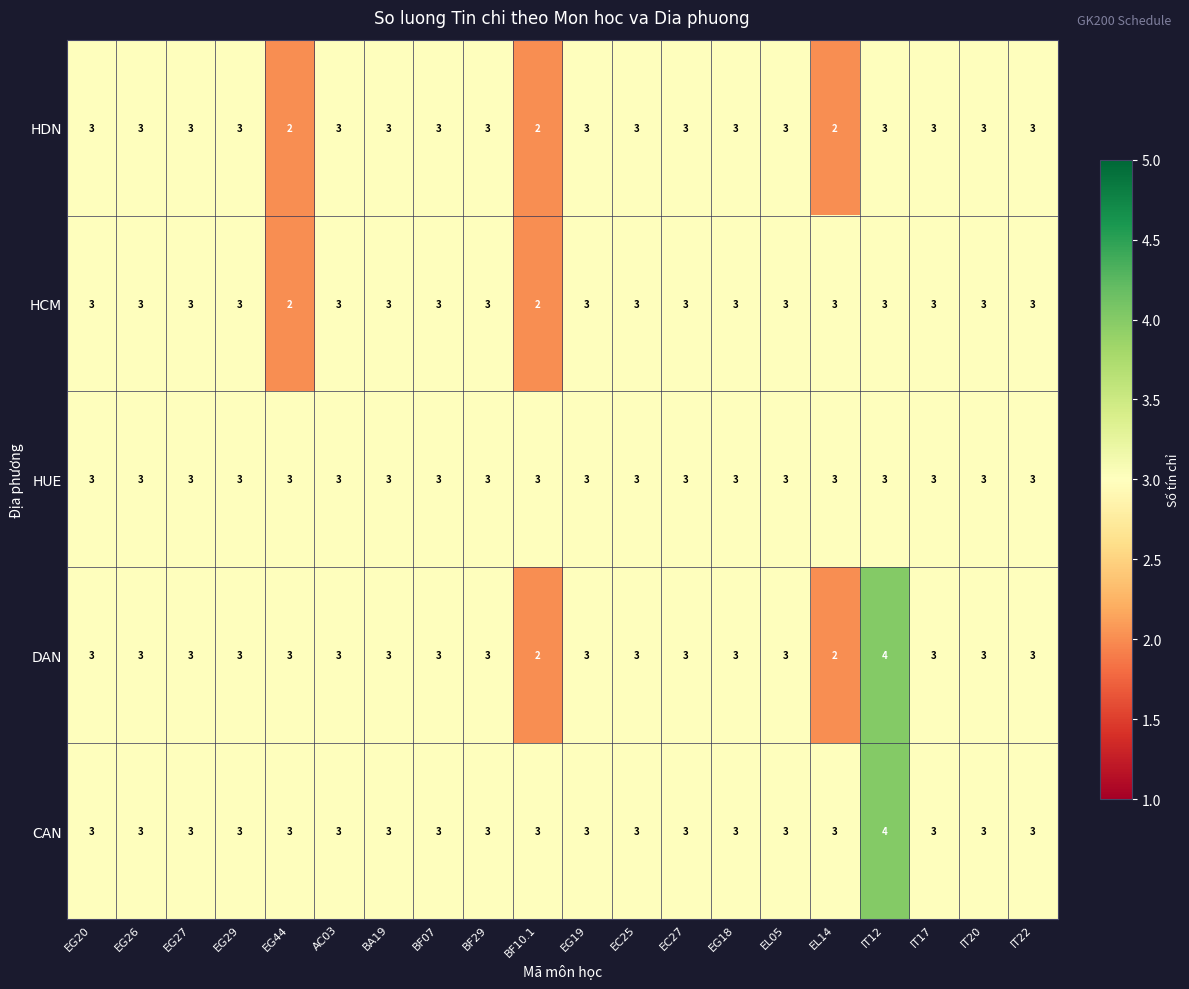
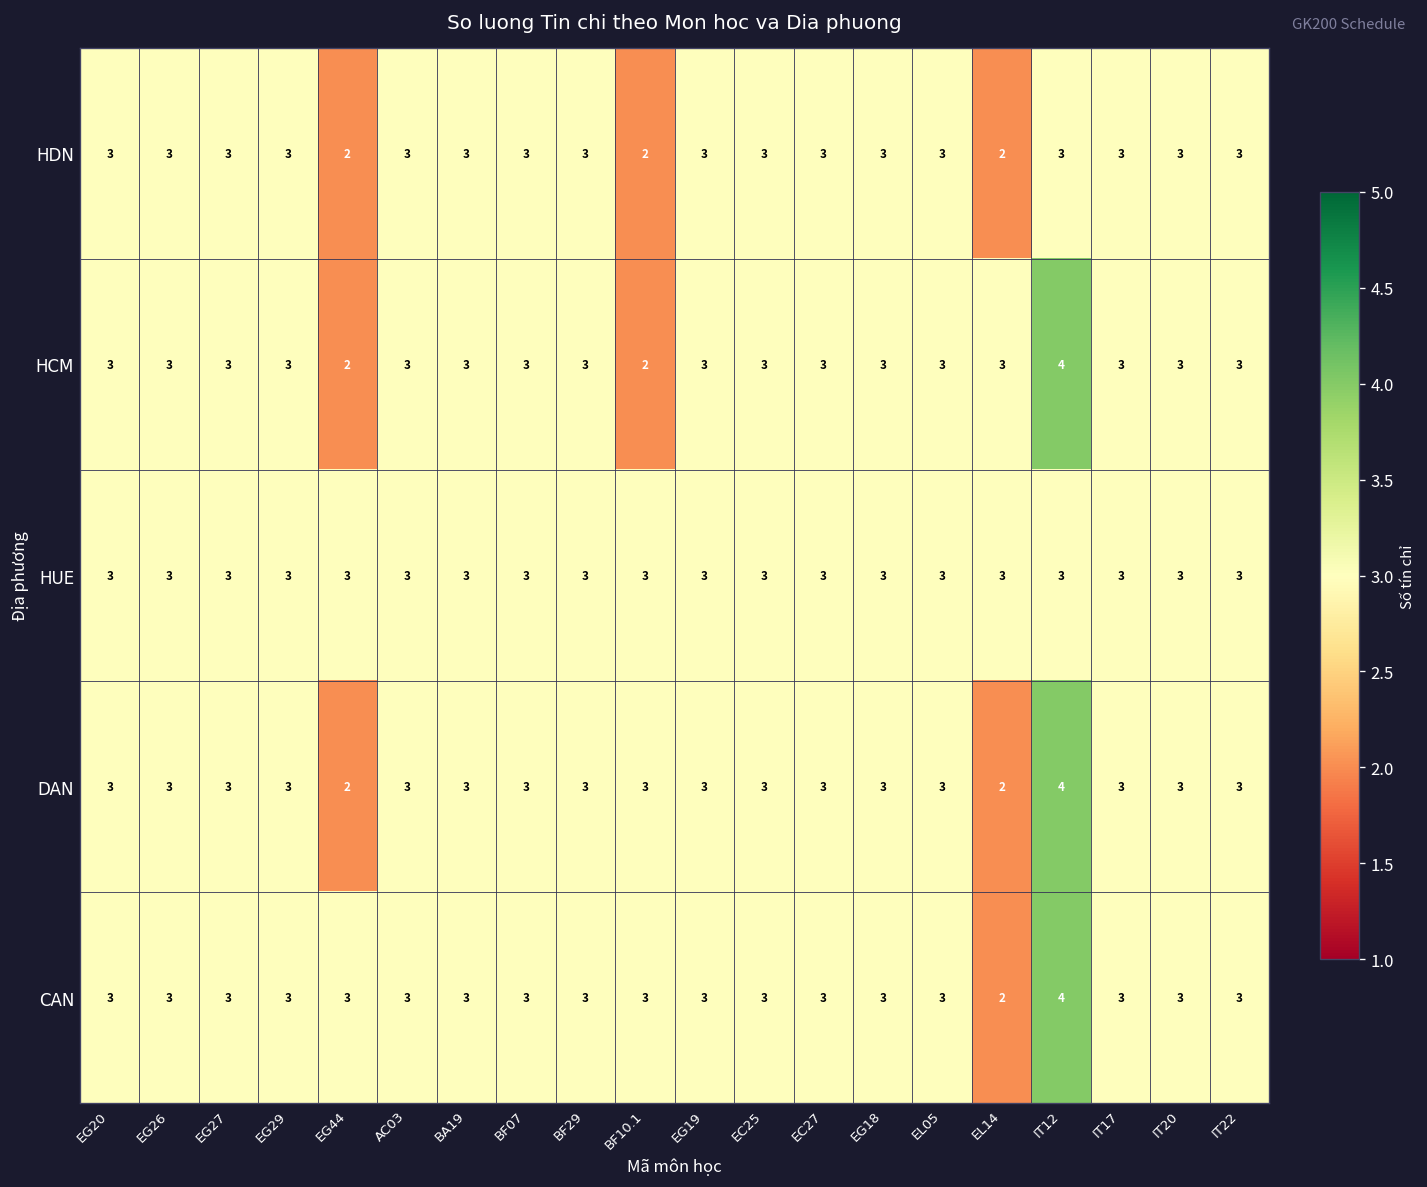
  {
    "HDN": {
      "EG20": 3,
      "EG26": 3,
      "EG27": 3,
      "EG29": 3,
      "EG44": 2,
      "AC03": 3,
      "BA19": 3,
      "BF07": 3,
      "BF29": 3,
      "BF10.1": 2,
      "EG19": 3,
      "EC25": 3,
      "EC27": 3,
      "EG18": 3,
      "EL05": 3,
      "EL14": 2,
      "IT12": 3,
      "IT17": 3,
      "IT20": 3,
      "IT22": 3
    },
    "HCM": {
      "EG20": 3,
      "EG26": 3,
      "EG27": 3,
      "EG29": 3,
      "EG44": 2,
      "AC03": 3,
      "BA19": 3,
      "BF07": 3,
      "BF29": 3,
      "BF10.1": 2,
      "EG19": 3,
      "EC25": 3,
      "EC27": 3,
      "EG18": 3,
      "EL05": 3,
      "EL14": 3,
-     "IT12": 3,
+     "IT12": 4,
      "IT17": 3,
      "IT20": 3,
      "IT22": 3
    },
    "HUE": {
      "EG20": 3,
      "EG26": 3,
      "EG27": 3,
      "EG29": 3,
      "EG44": 3,
      "AC03": 3,
      "BA19": 3,
      "BF07": 3,
      "BF29": 3,
      "BF10.1": 3,
      "EG19": 3,
      "EC25": 3,
      "EC27": 3,
      "EG18": 3,
      "EL05": 3,
      "EL14": 3,
      "IT12": 3,
      "IT17": 3,
      "IT20": 3,
      "IT22": 3
    },
    "DAN": {
      "EG20": 3,
      "EG26": 3,
      "EG27": 3,
      "EG29": 3,
-     "EG44": 3,
+     "EG44": 2,
      "AC03": 3,
      "BA19": 3,
      "BF07": 3,
      "BF29": 3,
-     "BF10.1": 2,
+     "BF10.1": 3,
      "EG19": 3,
      "EC25": 3,
      "EC27": 3,
      "EG18": 3,
      "EL05": 3,
      "EL14": 2,
      "IT12": 4,
      "IT17": 3,
      "IT20": 3,
      "IT22": 3
    },
    "CAN": {
      "EG20": 3,
      "EG26": 3,
      "EG27": 3,
      "EG29": 3,
      "EG44": 3,
      "AC03": 3,
      "BA19": 3,
      "BF07": 3,
      "BF29": 3,
      "BF10.1": 3,
      "EG19": 3,
      "EC25": 3,
      "EC27": 3,
      "EG18": 3,
      "EL05": 3,
-     "EL14": 3,
+     "EL14": 2,
      "IT12": 4,
      "IT17": 3,
      "IT20": 3,
      "IT22": 3
    }
  }
